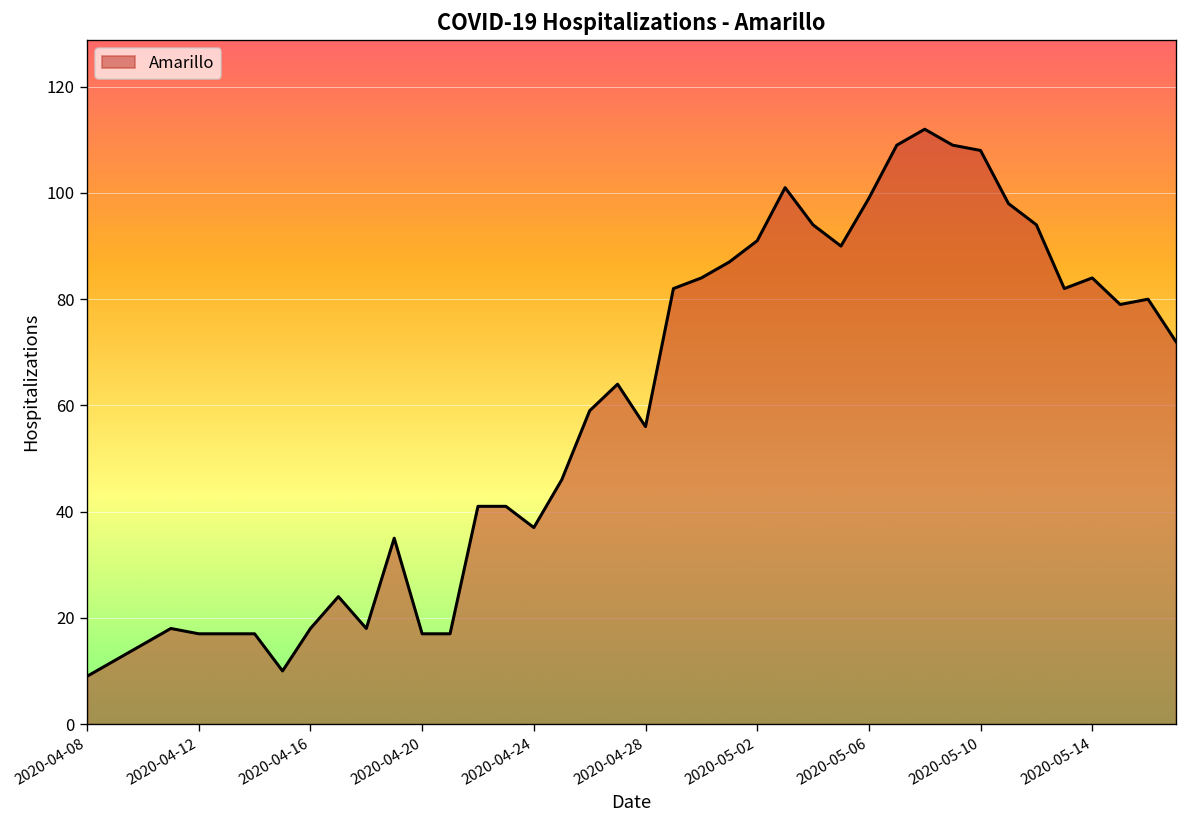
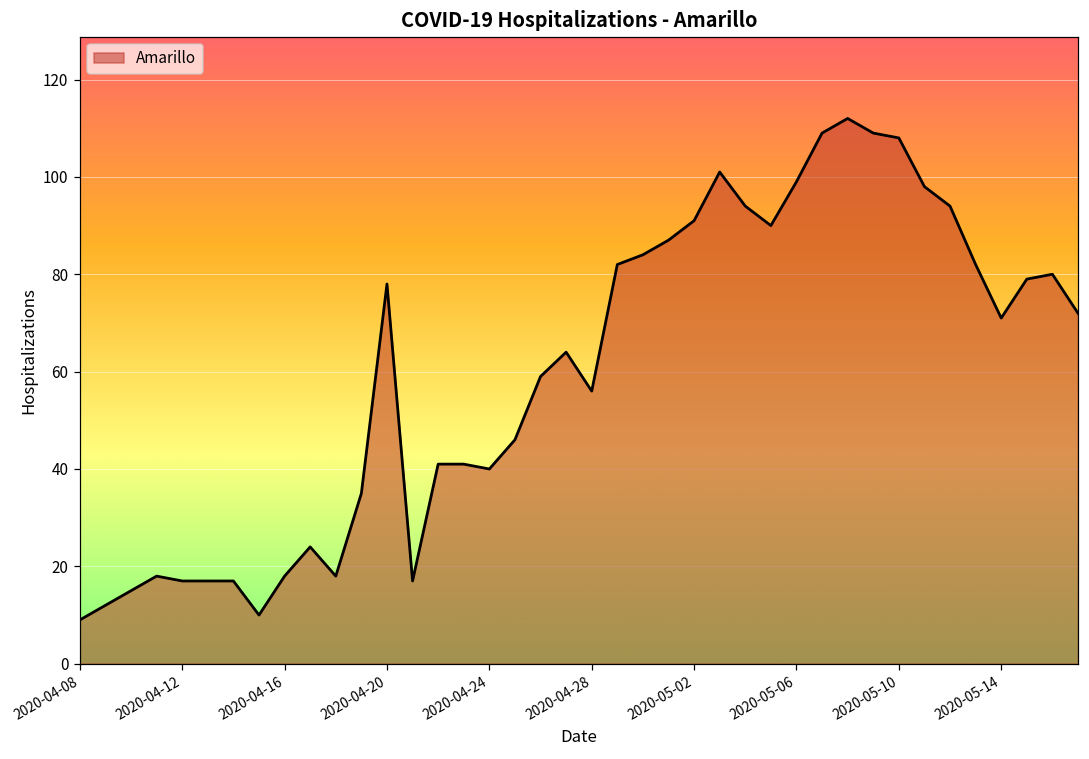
  {
    "2020-04-08": 9,
    "2020-04-12": 17,
    "2020-04-16": 18,
-   "2020-04-20": 17,
-   "2020-04-24": 37,
+   "2020-04-20": 78,
+   "2020-04-24": 40,
    "2020-04-28": 56,
    "2020-05-02": 91,
    "2020-05-06": 99,
    "2020-05-10": 108,
-   "2020-05-14": 84
+   "2020-05-14": 71
  }
